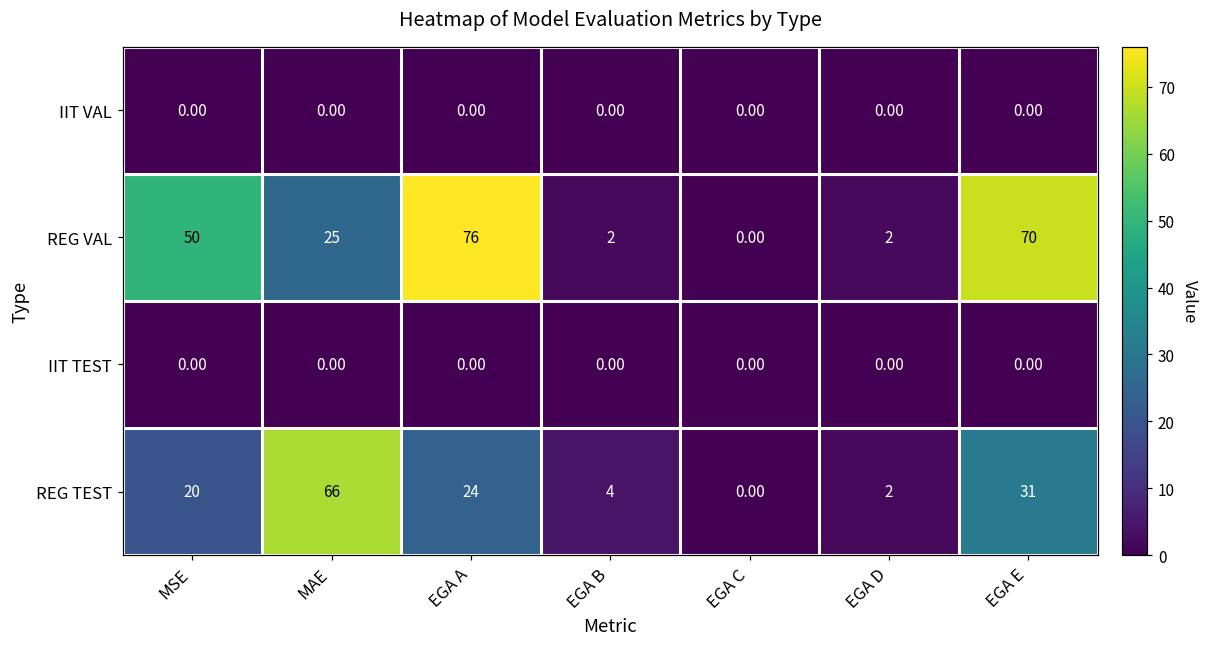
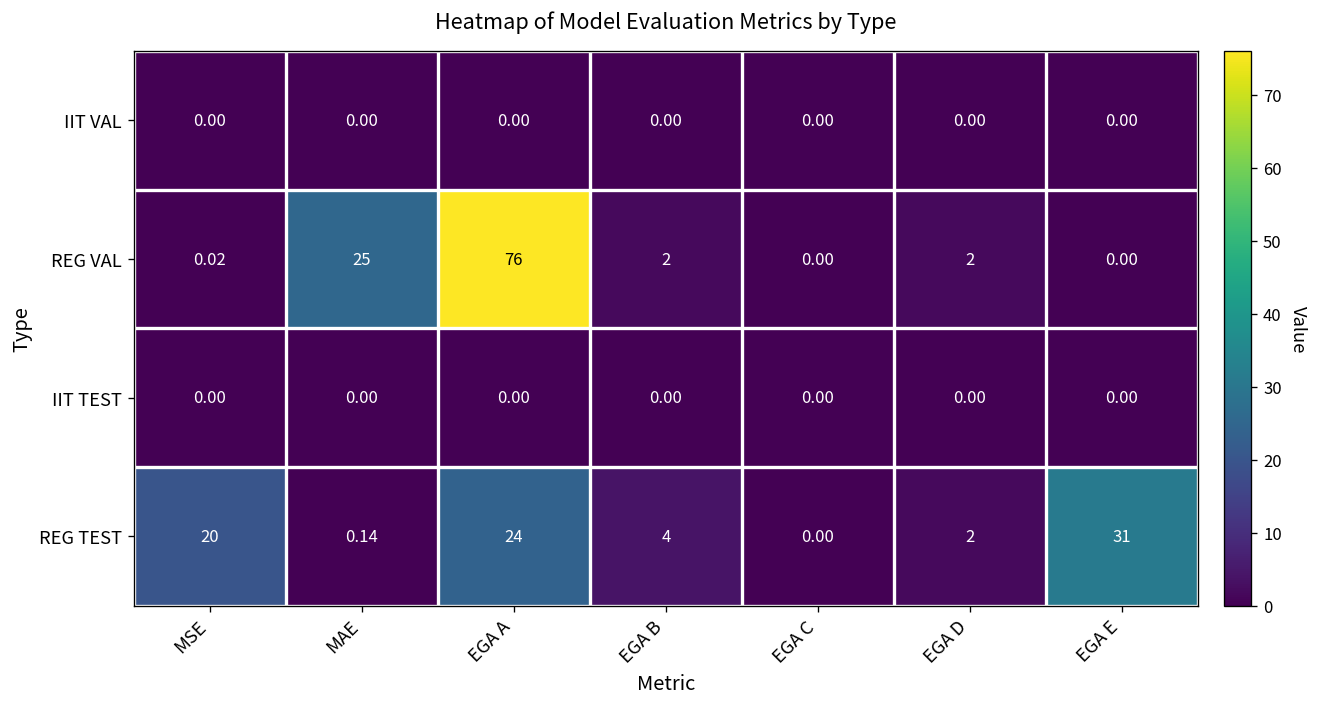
  {
    "IIT VAL": {
      "MSE": 0.00,
      "MAE": 0.00,
      "EGA A": 0.00,
      "EGA B": 0.00,
      "EGA C": 0.00,
      "EGA D": 0.00,
      "EGA E": 0.00
    },
    "REG VAL": {
-     "MSE": 50,
+     "MSE": 0.02,
      "MAE": 25,
      "EGA A": 76,
      "EGA B": 2,
      "EGA C": 0.00,
      "EGA D": 2,
-     "EGA E": 70
+     "EGA E": 0.00
    },
    "IIT TEST": {
      "MSE": 0.00,
      "MAE": 0.00,
      "EGA A": 0.00,
      "EGA B": 0.00,
      "EGA C": 0.00,
      "EGA D": 0.00,
      "EGA E": 0.00
    },
    "REG TEST": {
      "MSE": 20,
-     "MAE": 66,
+     "MAE": 0.14,
      "EGA A": 24,
      "EGA B": 4,
      "EGA C": 0.00,
      "EGA D": 2,
      "EGA E": 31
    }
  }
